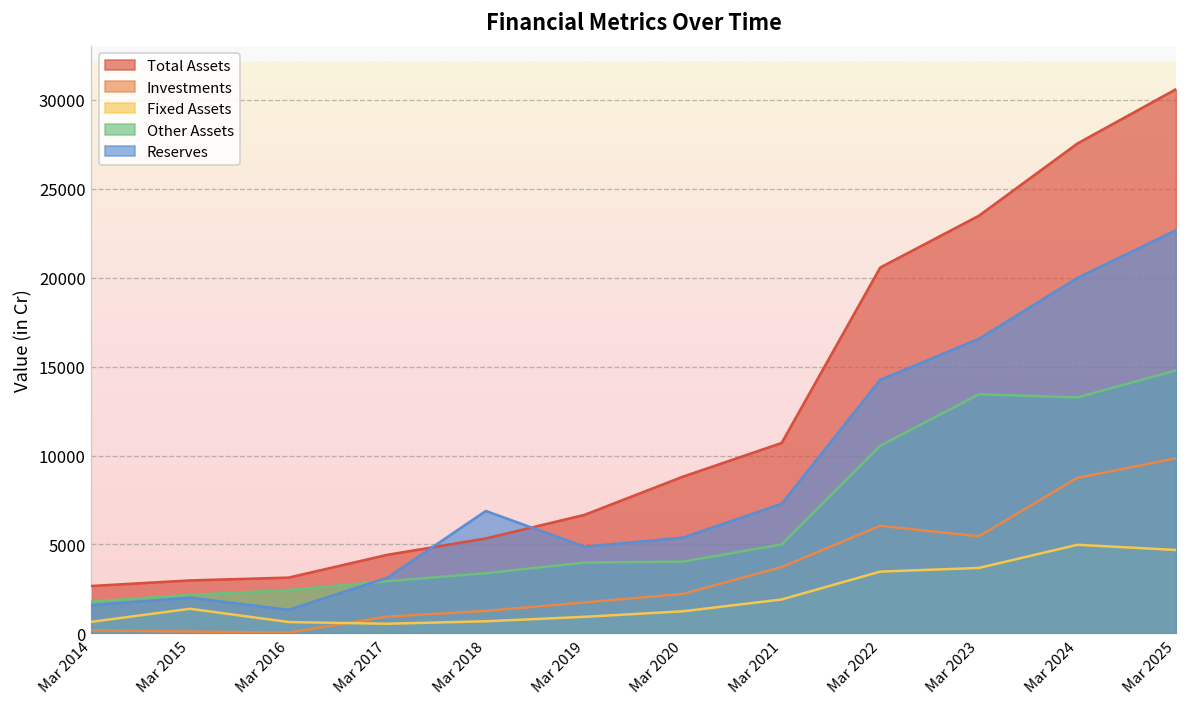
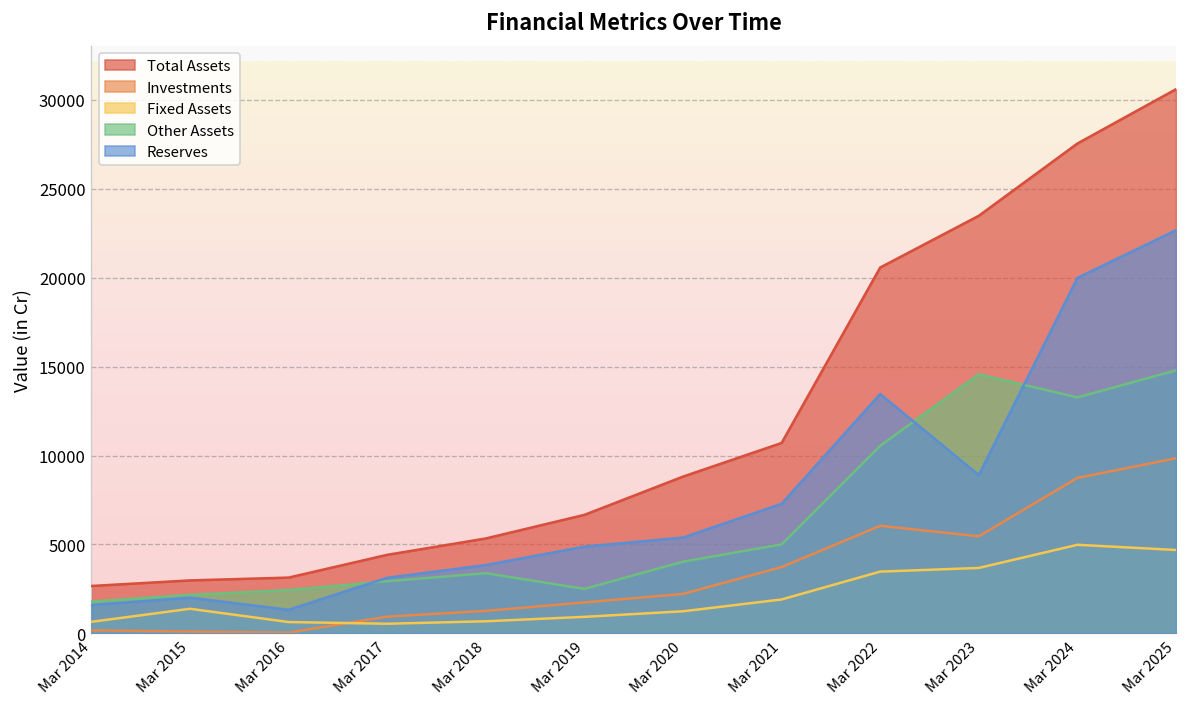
  {
    "Fixed Assets": {
      "Mar 2014": 600,
      "Mar 2015": 1400,
      "Mar 2016": 600,
      "Mar 2017": 500,
      "Mar 2018": 700,
      "Mar 2019": 900,
      "Mar 2020": 1200,
      "Mar 2021": 1900,
      "Mar 2022": 3500,
      "Mar 2023": 3700,
      "Mar 2024": 5000,
      "Mar 2025": 4700
    },
    "Other Assets": {
      "Mar 2014": 1800,
      "Mar 2016": 2400,
      "Mar 2017": 2900,
      "Mar 2018": 3400,
-     "Mar 2019": 4000,
+     "Mar 2019": 2500,
      "Mar 2020": 4000,
      "Mar 2021": 5000,
      "Mar 2022": 10500,
-     "Mar 2023": 13400,
+     "Mar 2023": 14600,
      "Mar 2024": 13300,
      "Mar 2025": 14800
    },
    "Reserves": {
      "Mar 2014": 1600,
      "Mar 2016": 1300,
      "Mar 2017": 3100,
-     "Mar 2018": 6900,
+     "Mar 2018": 3800,
      "Mar 2019": 4900,
      "Mar 2020": 5400,
      "Mar 2021": 7300,
-     "Mar 2022": 14300,
-     "Mar 2023": 16600,
+     "Mar 2022": 13500,
+     "Mar 2023": 8900,
      "Mar 2024": 20000,
      "Mar 2025": 22700
    }
  }
